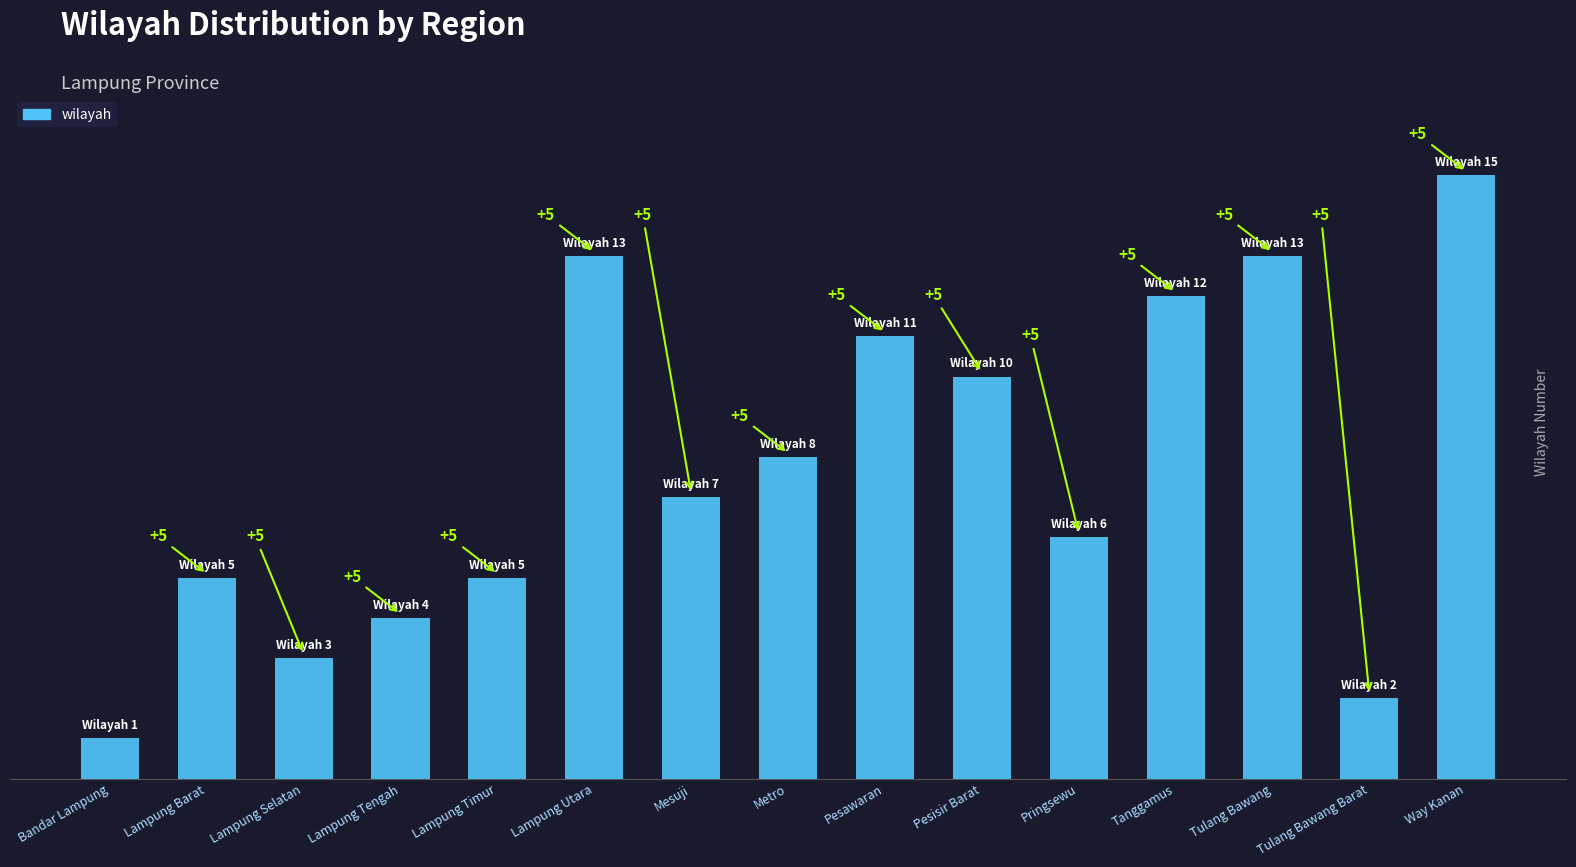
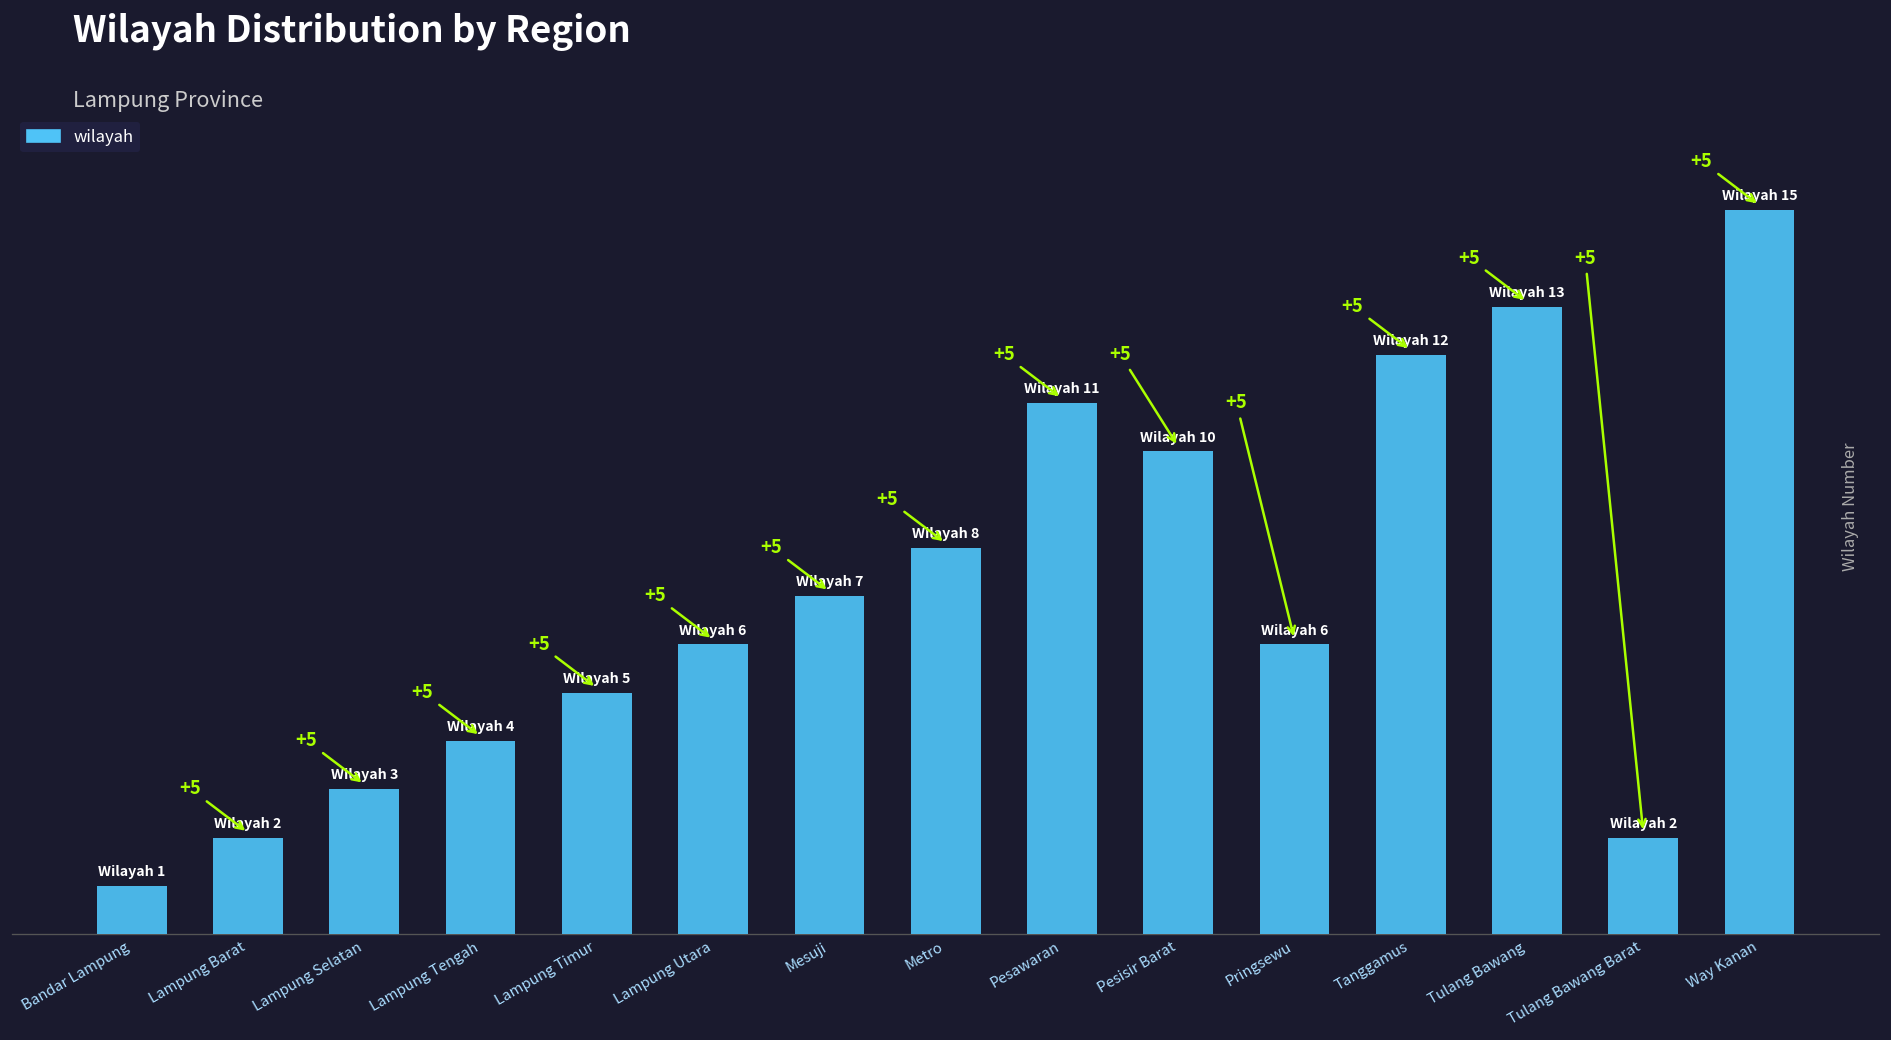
  {
    "Bandar Lampung": "1",
-   "Lampung Barat": "5",
+   "Lampung Barat": "2",
    "Lampung Timur": "+5",
-   "Lampung Utara": "13"
+   "Lampung Utara": "6"
  }
